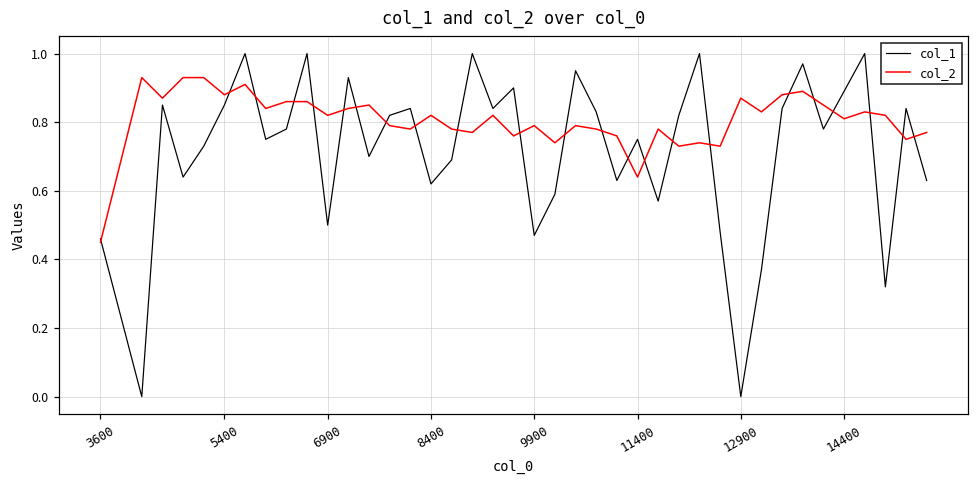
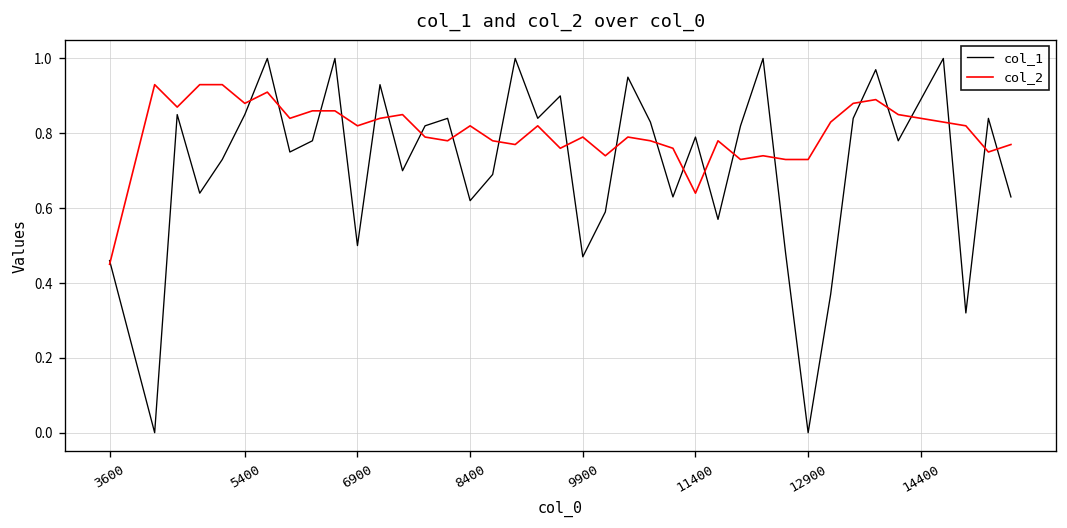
  {
    "col_1": {
      "3600": 0.46,
      "5400": 0.85,
      "6900": 0.50,
      "8400": 0.62,
      "9900": 0.47,
-     "11400": 0.75,
+     "11400": 0.79,
      "12900": 0.00,
      "14400": 0.89
    },
    "col_2": {
      "3600": 0.45,
      "5400": 0.88,
      "6900": 0.82,
      "8400": 0.82,
      "9900": 0.79,
      "11400": 0.64,
-     "12900": 0.87,
-     "14400": 0.81
+     "12900": 0.73,
+     "14400": 0.84
    }
  }
